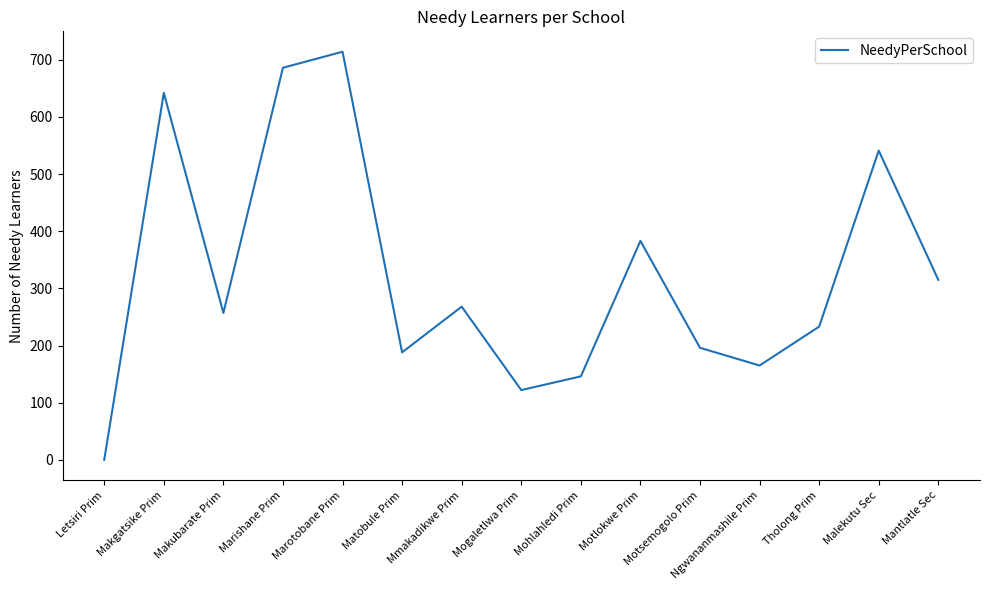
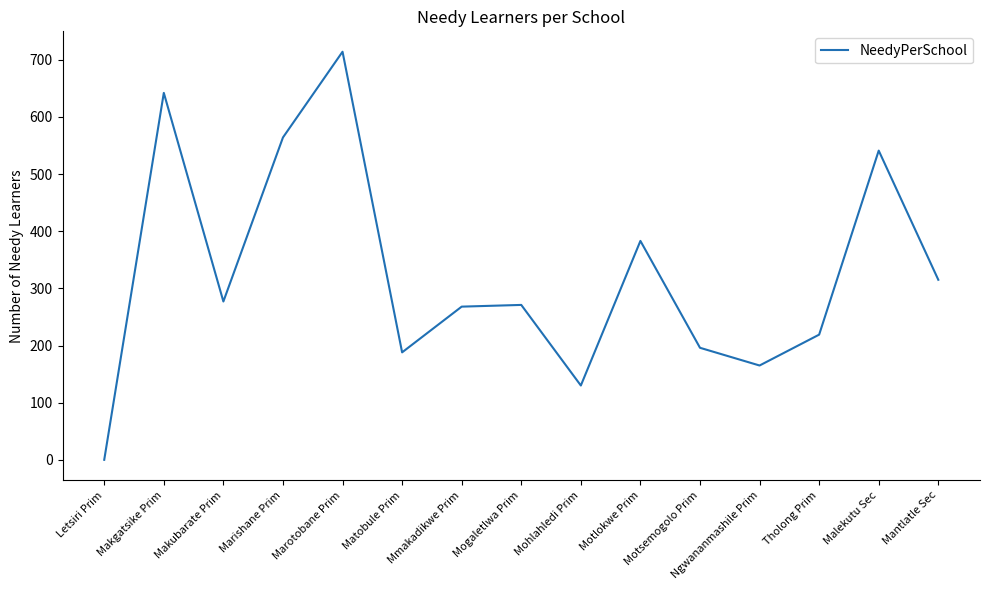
  {
    "Letsiri Prim": 0,
    "Makgatsike Prim": 640,
-   "Makubarate Prim": 260,
-   "Marishane Prim": 690,
+   "Makubarate Prim": 280,
+   "Marishane Prim": 560,
    "Marotobane Prim": 710,
    "Matobule Prim": 190,
    "Mmakadikwe Prim": 270,
-   "Mogaletlwa Prim": 120,
-   "Mohlahledi Prim": 150,
+   "Mogaletlwa Prim": 270,
+   "Mohlahledi Prim": 130,
    "Motlokwe Prim": 380,
    "Motsemogolo Prim": 200,
    "Ngwananmashile Prim": 170,
-   "Tholong Prim": 230,
+   "Tholong Prim": 220,
    "Malekutu Sec": 540,
    "Mantlatle Sec": 320
  }
